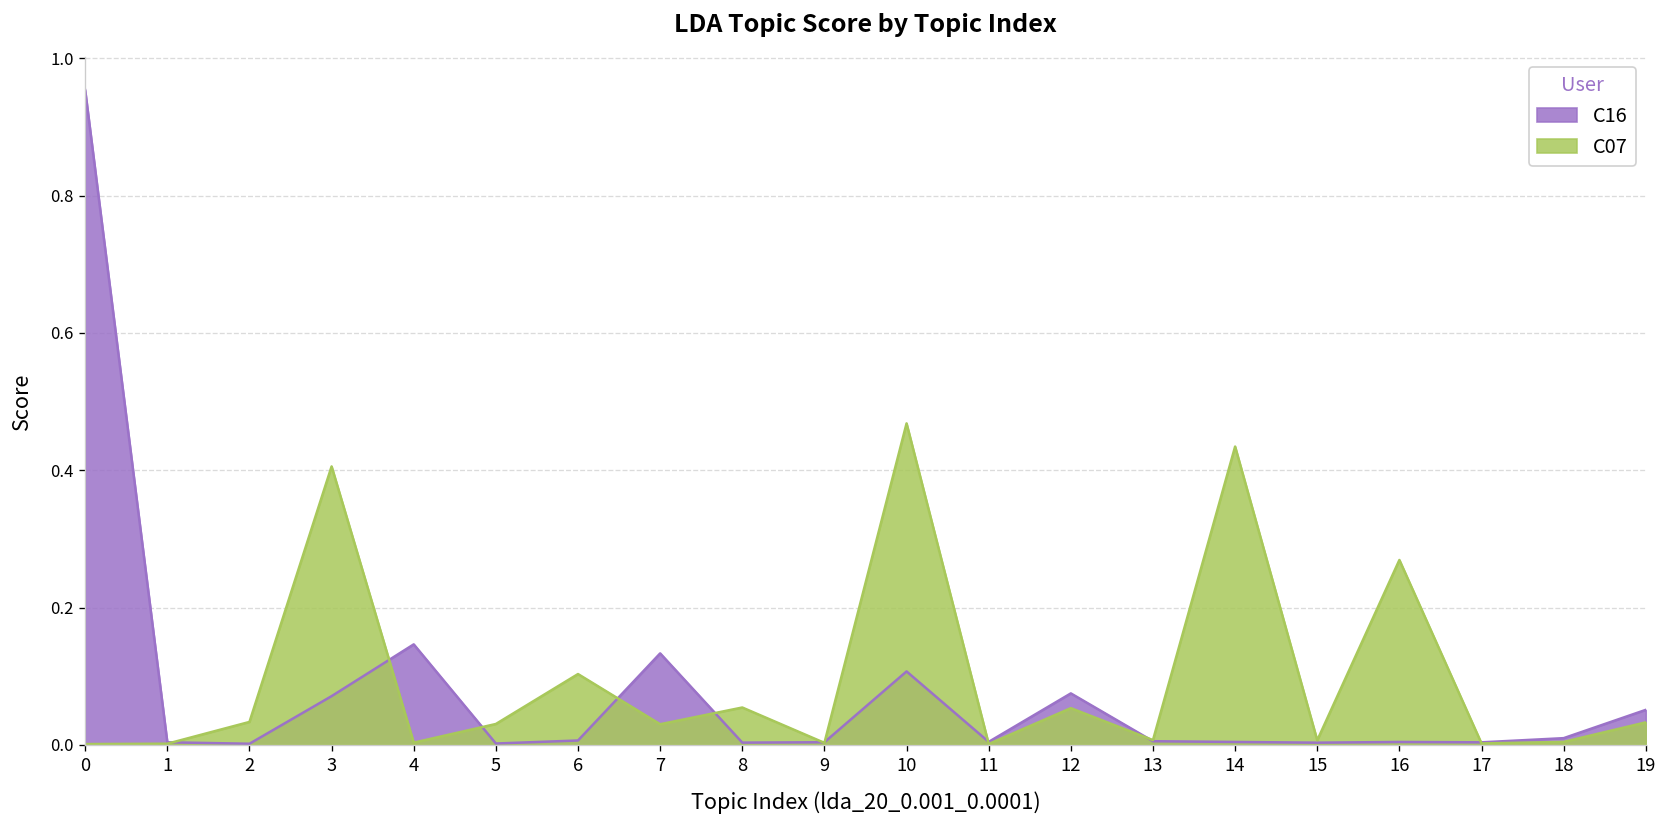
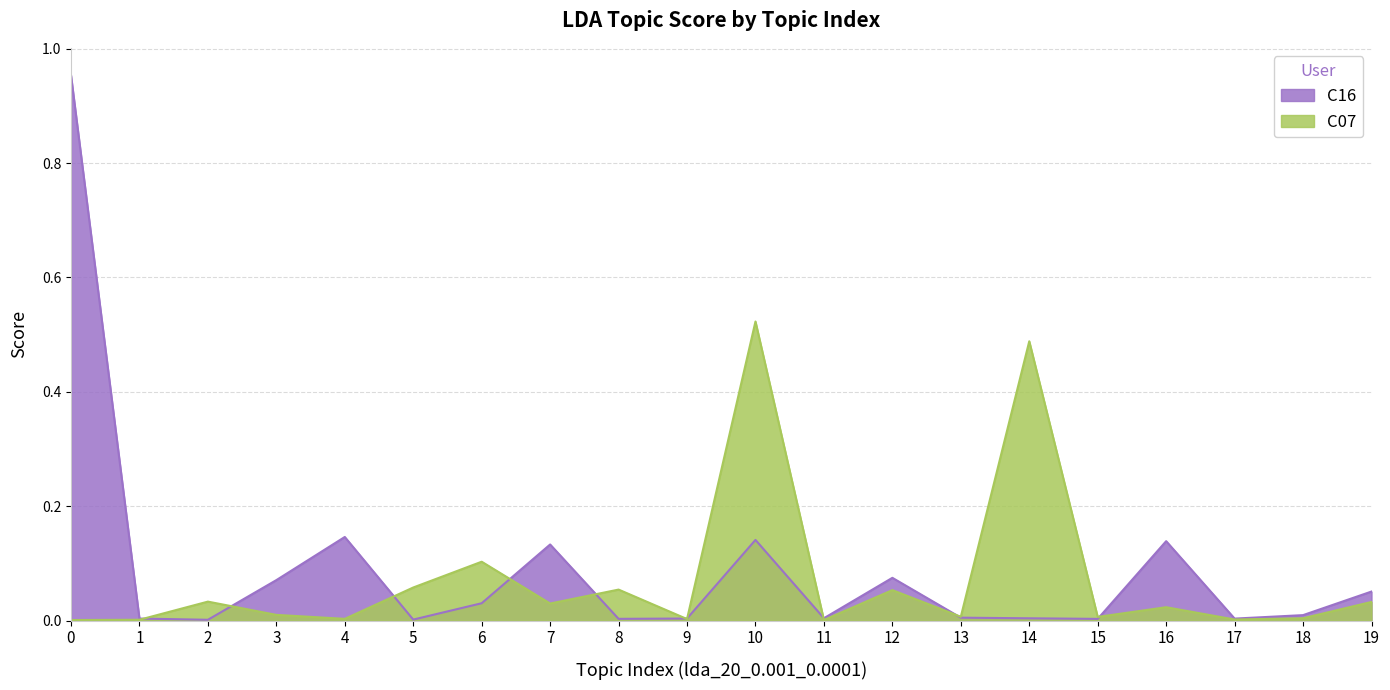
  {
    "C16": {
      "0": 0.95,
      "2": 0.00,
      "3": 0.07,
      "4": 0.15,
      "5": 0.00,
-     "6": 0.01,
+     "6": 0.03,
      "7": 0.13,
      "8": 0.00,
-     "10": 0.11,
+     "10": 0.14,
      "12": 0.07,
      "14": 0.00,
-     "16": 0.00,
+     "16": 0.14,
      "18": 0.01,
      "19": 0.05
    },
    "C07": {
      "0": 0.00,
      "2": 0.03,
-     "3": 0.41,
+     "3": 0.01,
      "4": 0.00,
-     "5": 0.03,
+     "5": 0.06,
      "6": 0.10,
      "7": 0.03,
      "8": 0.05,
-     "10": 0.47,
+     "10": 0.52,
      "12": 0.05,
-     "14": 0.43,
-     "16": 0.27,
+     "14": 0.49,
+     "16": 0.02,
      "18": 0.00,
      "19": 0.03
    }
  }
